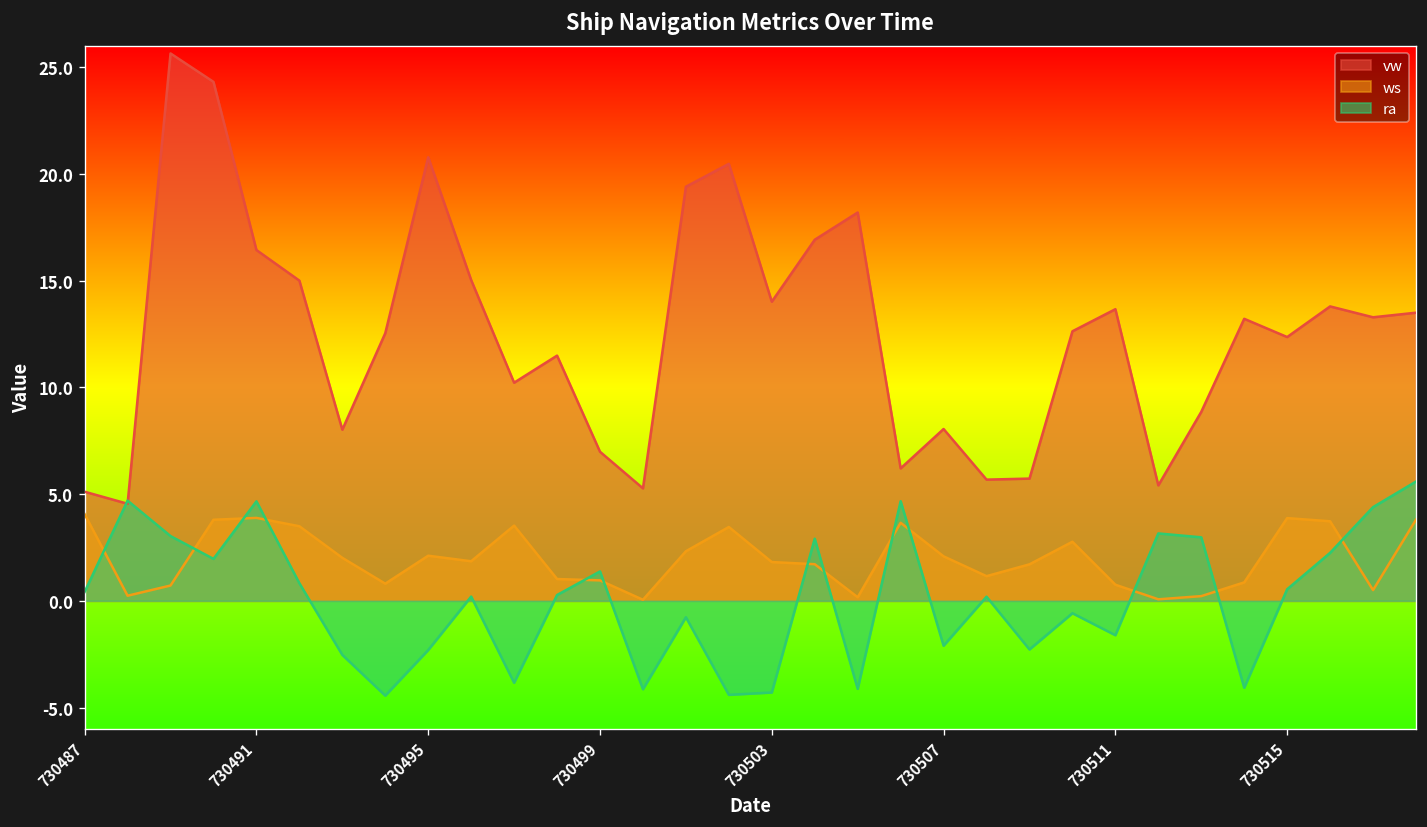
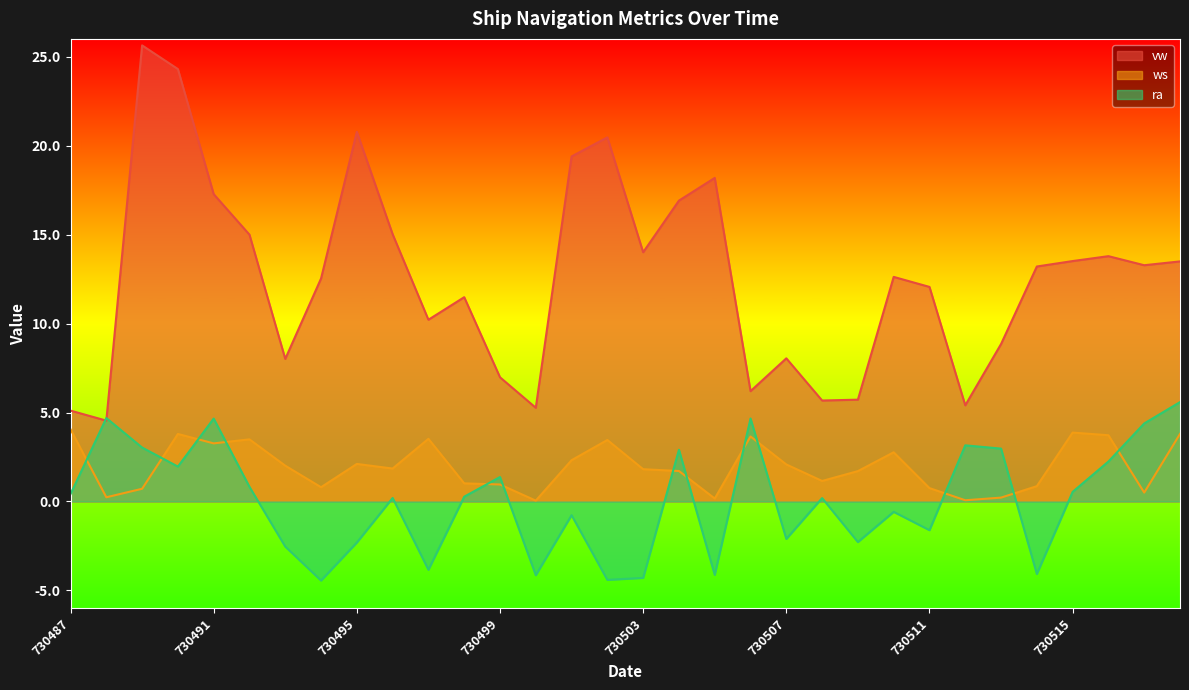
  {
    "vw": {
      "730487": 5.1,
-     "730491": 16.4,
+     "730491": 17.3,
      "730495": 20.8,
      "730499": 7.0,
      "730503": 14.0,
      "730507": 8.0,
-     "730511": 13.7,
-     "730515": 12.4
+     "730511": 12.1,
+     "730515": 13.5
    },
    "ws": {
      "730487": 4.1,
-     "730491": 3.9,
+     "730491": 3.3,
      "730495": 2.1,
      "730499": 1.0,
      "730503": 1.8,
      "730507": 2.1,
      "730511": 0.8,
      "730515": 3.9
    }
  }
